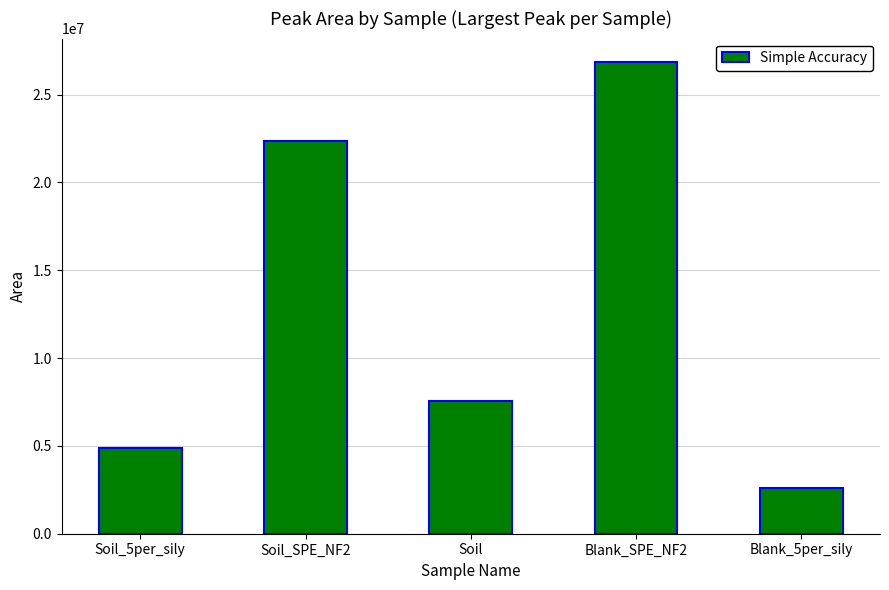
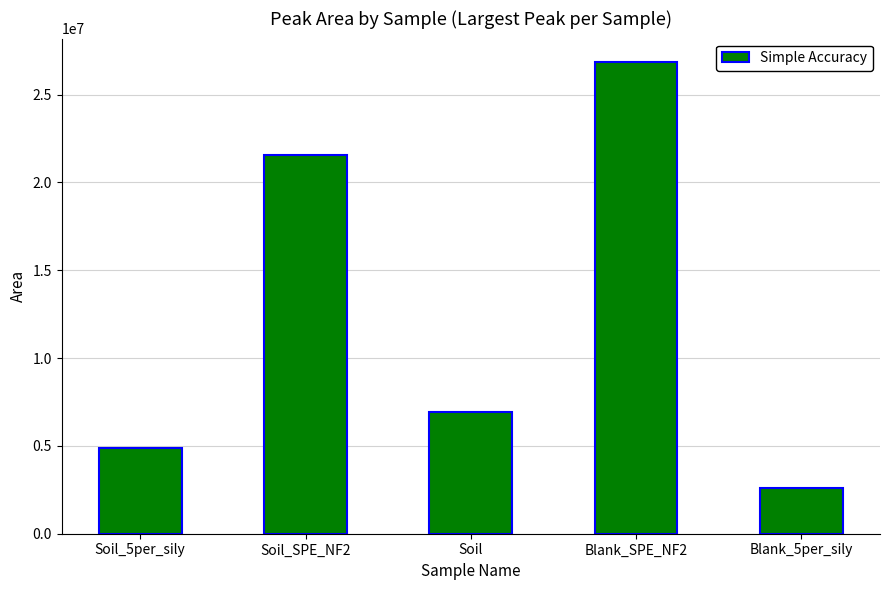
  {
    "Soil_5per_sily": 4900000,
-   "Soil_SPE_NF2": 22300000,
-   "Soil": 7500000,
+   "Soil_SPE_NF2": 21600000,
+   "Soil": 6900000,
    "Blank_SPE_NF2": 26800000,
    "Blank_5per_sily": 2600000
  }
